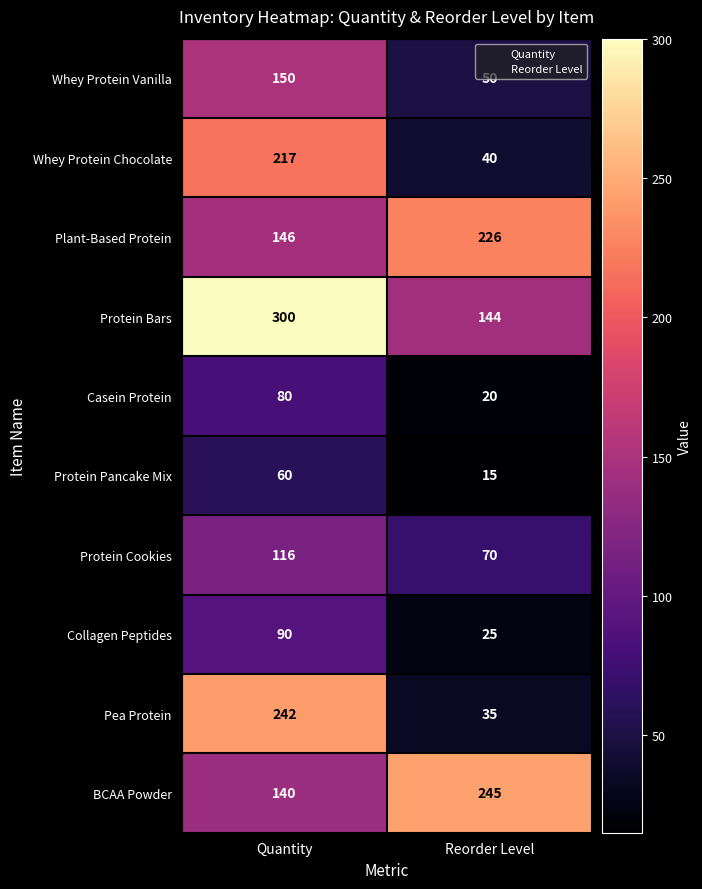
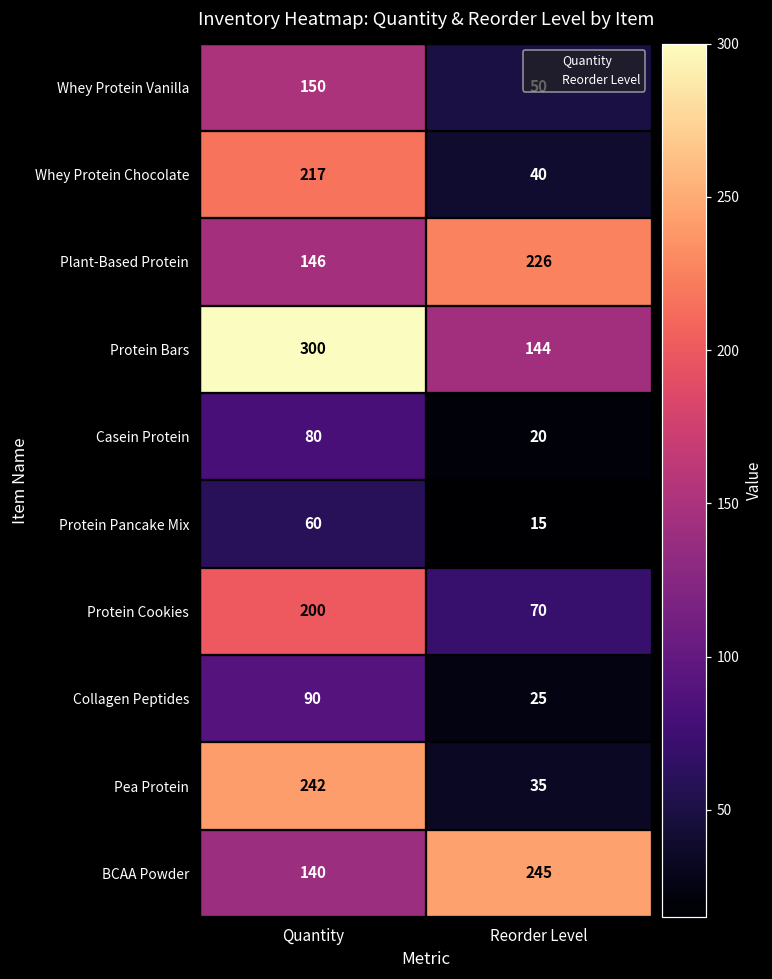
  {
    "Whey Protein Vanilla": {
      "Quantity": 150
    },
    "Whey Protein Chocolate": {
      "Quantity": 217,
      "Reorder Level": 40
    },
    "Plant-Based Protein": {
      "Quantity": 146,
      "Reorder Level": 226
    },
    "Protein Bars": {
      "Quantity": 300,
      "Reorder Level": 144
    },
    "Casein Protein": {
      "Quantity": 80,
      "Reorder Level": 20
    },
    "Protein Pancake Mix": {
      "Quantity": 60,
      "Reorder Level": 15
    },
    "Protein Cookies": {
-     "Quantity": 116,
+     "Quantity": 200,
      "Reorder Level": 70
    },
    "Collagen Peptides": {
      "Quantity": 90,
      "Reorder Level": 25
    },
    "Pea Protein": {
      "Quantity": 242,
      "Reorder Level": 35
    },
    "BCAA Powder": {
      "Quantity": 140,
      "Reorder Level": 245
    }
  }
